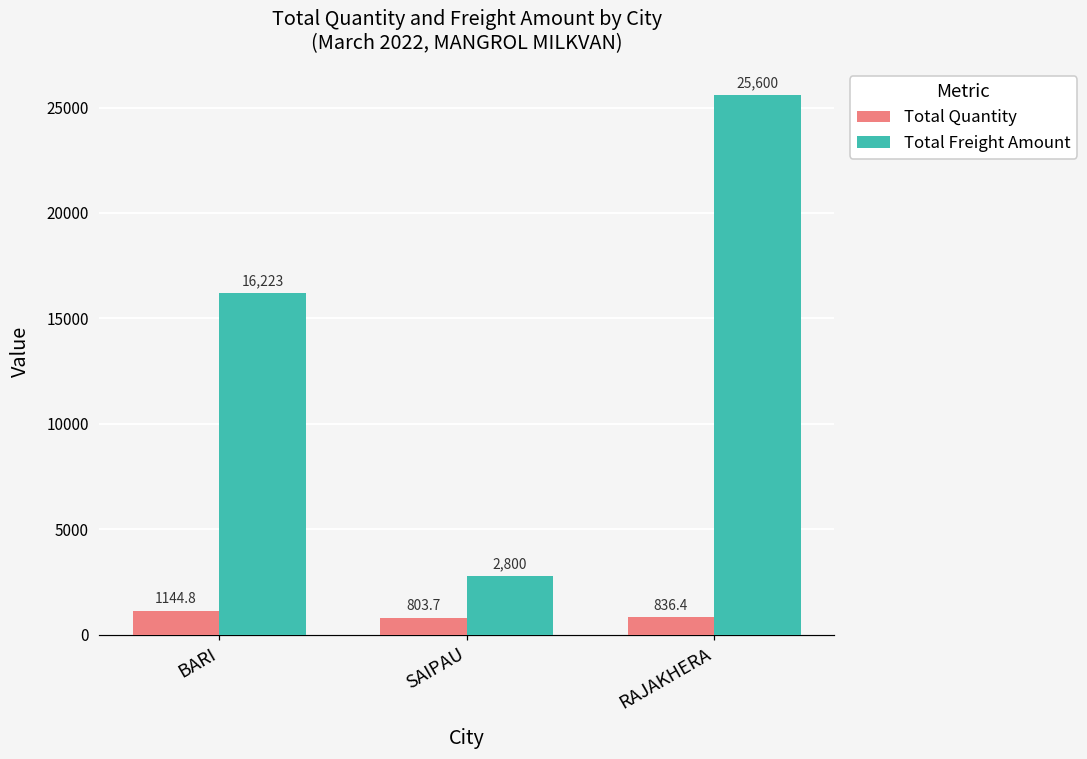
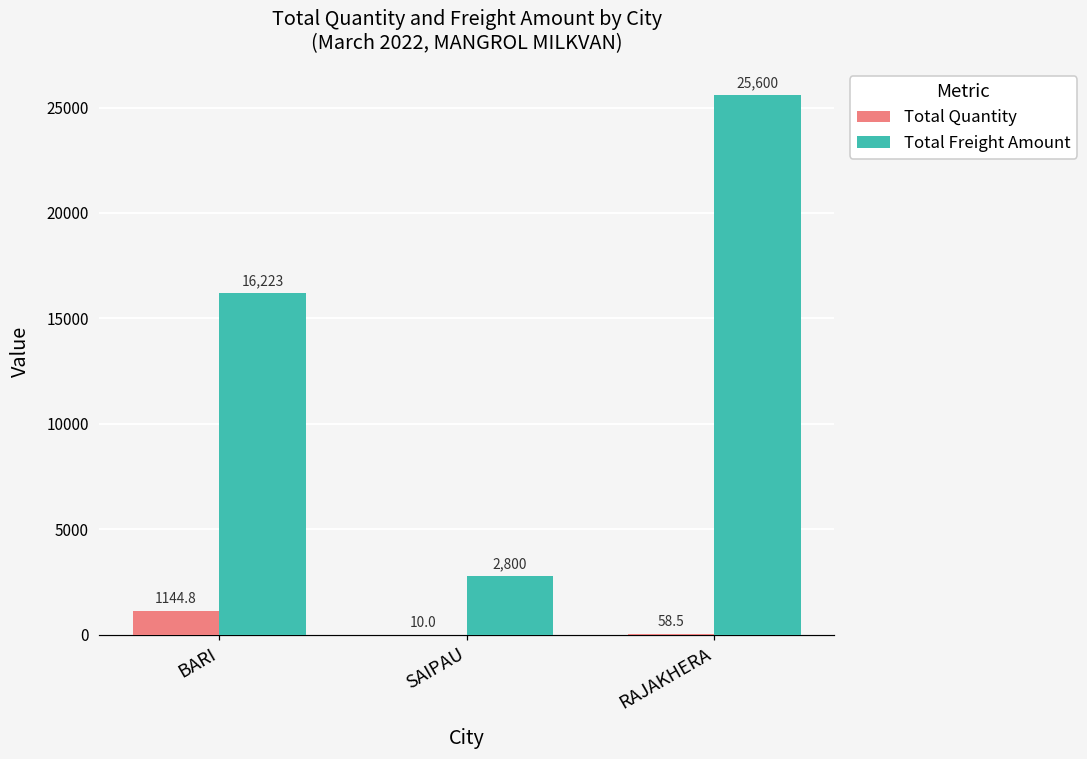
  {
    "Total Quantity": {
      "BARI": "1144.8",
-     "SAIPAU": "803.7",
-     "RAJAKHERA": "836.4"
+     "SAIPAU": "10.0",
+     "RAJAKHERA": "58.5"
    },
    "Total Freight Amount": {
      "BARI": "16,223",
      "SAIPAU": "2,800",
      "RAJAKHERA": "25,600"
    }
  }
